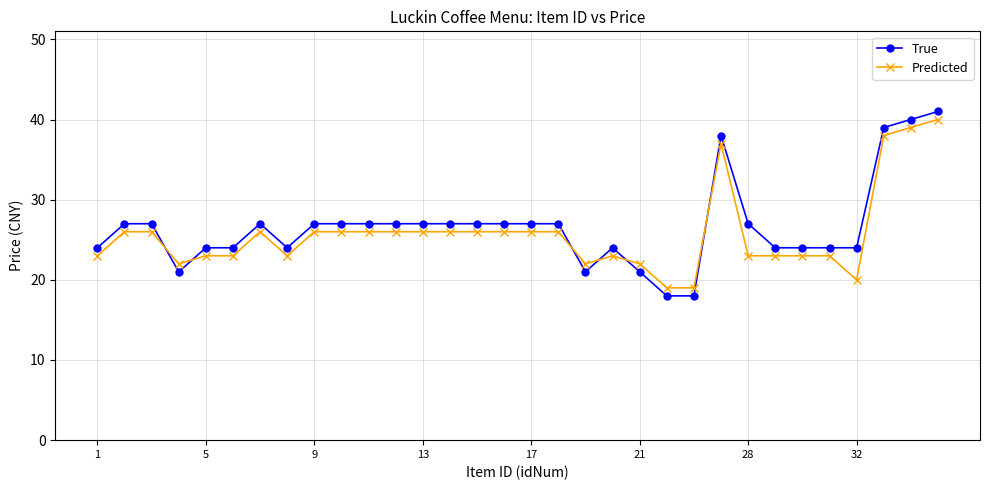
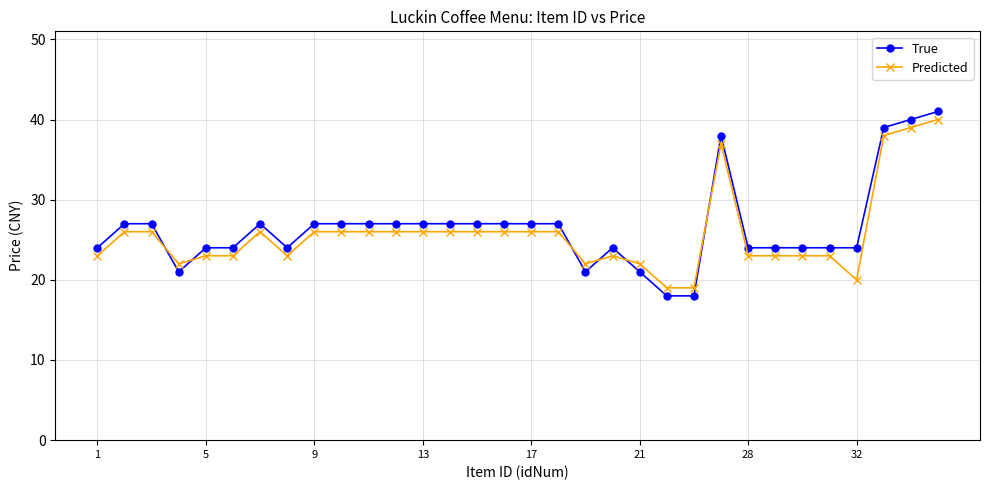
  {
    "True": {
-     "28": 27,
+     "28": 24,
      "32": 24
    },
    "Predicted": {
      "28": 23,
      "32": 20
    }
  }
